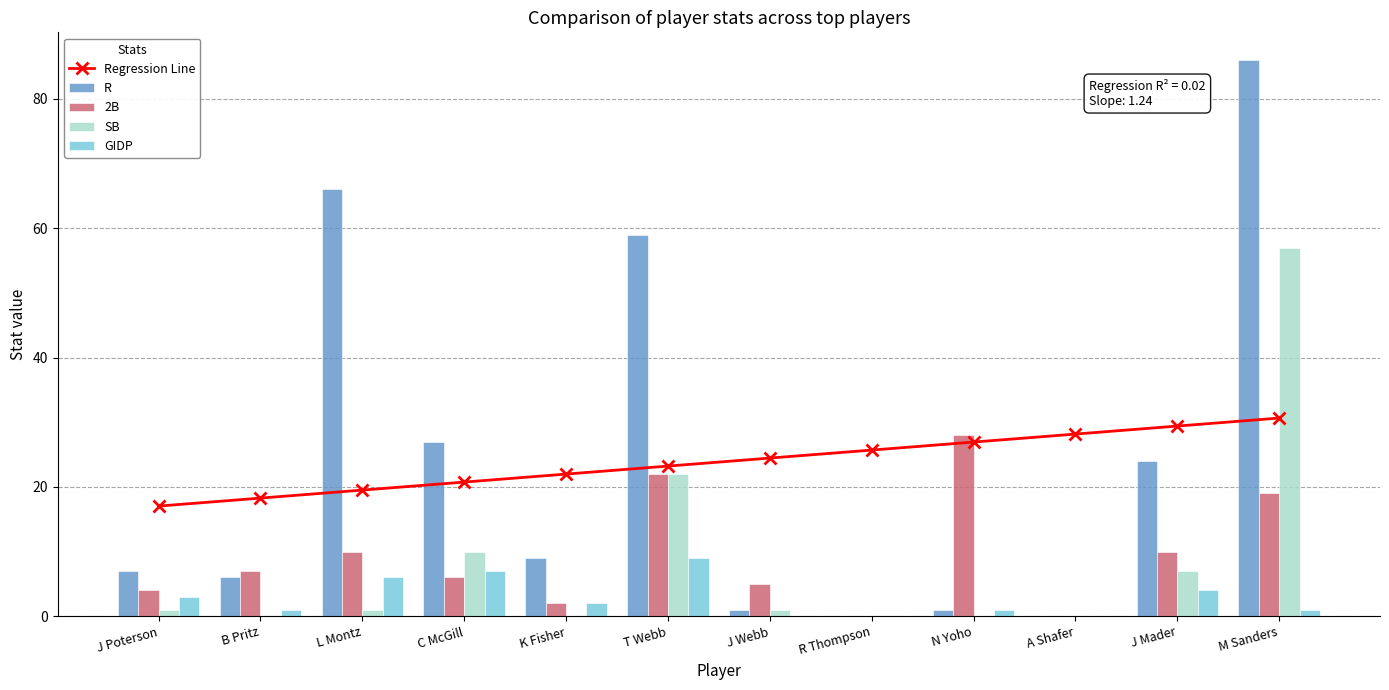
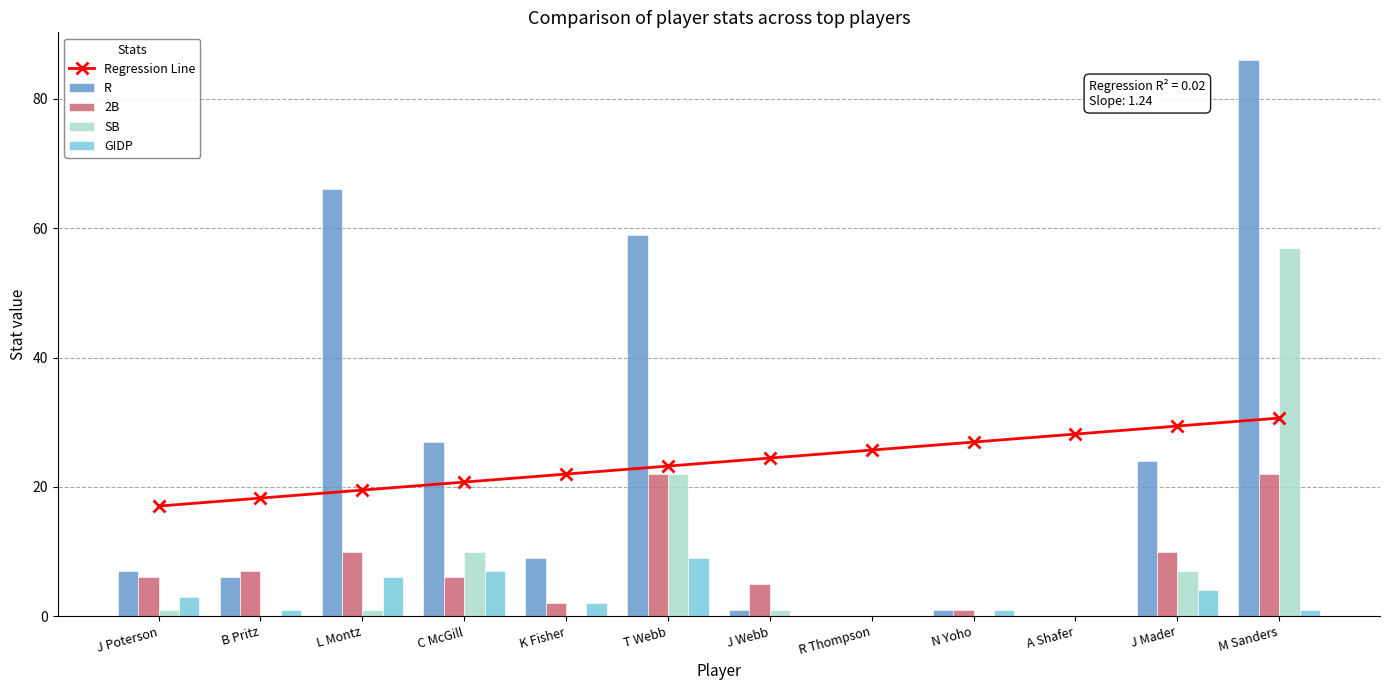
  {
    "Regression Line": {
      "J Poterson": 17,
      "B Pritz": 18,
      "L Montz": 20,
      "C McGill": 21,
      "K Fisher": 22,
      "T Webb": 23,
      "J Webb": 24,
      "R Thompson": 26,
      "N Yoho": 27,
      "A Shafer": 28,
      "J Mader": 29,
      "M Sanders": 31
    },
    "2B": {
-     "J Poterson": 4,
+     "J Poterson": 6,
      "B Pritz": 7,
      "L Montz": 10,
      "C McGill": 6,
      "K Fisher": 2,
      "T Webb": 22,
      "J Webb": 5,
      "R Thompson": 0,
-     "N Yoho": 28,
+     "N Yoho": 1,
      "A Shafer": 0,
      "J Mader": 10,
-     "M Sanders": 19
+     "M Sanders": 22
    }
  }
